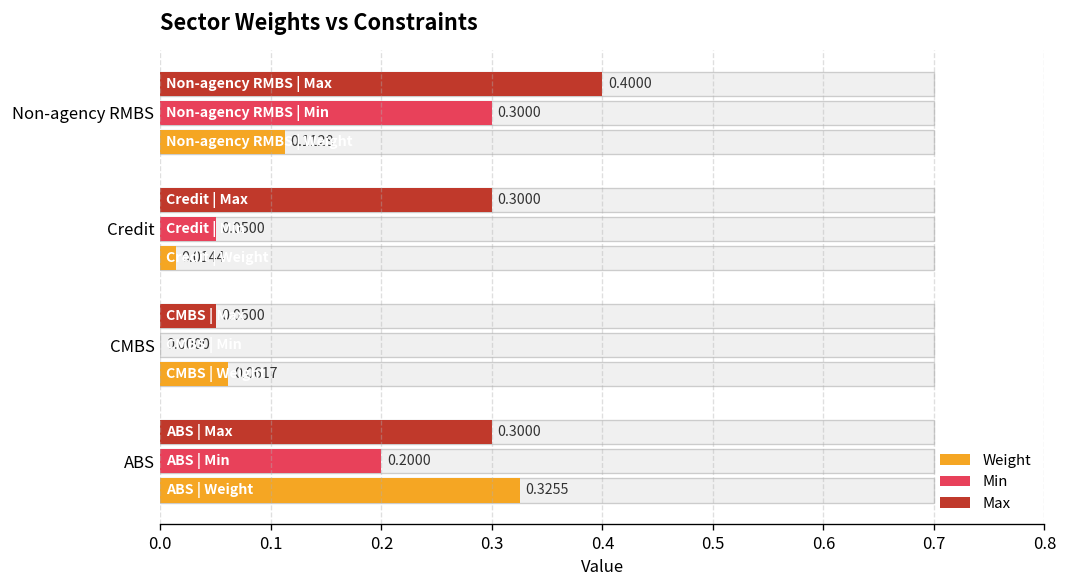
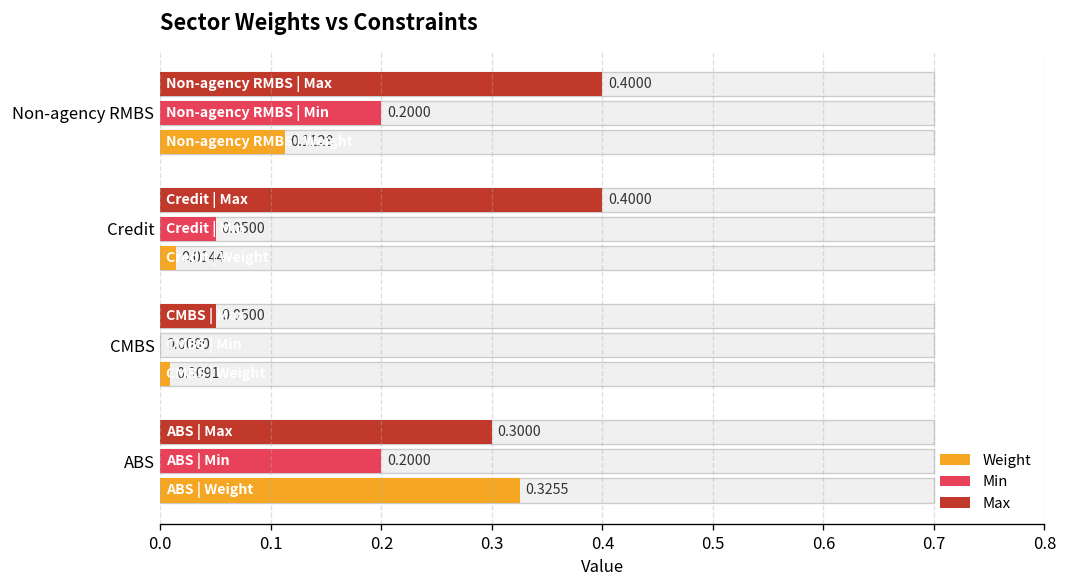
  {
    "Weight": {
-     "CMBS": 0.0617
+     "CMBS": 0.0091
    },
    "Min": {
-     "Non-agency RMBS": 0.3000,
+     "Non-agency RMBS": 0.2000,
      "CMBS": 0.0000
    },
    "Max": {
-     "Credit": 0.3000
+     "Credit": 0.4000
    }
  }
